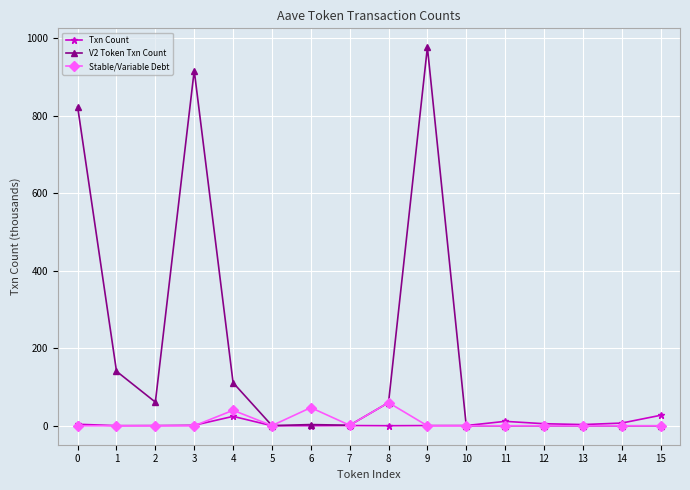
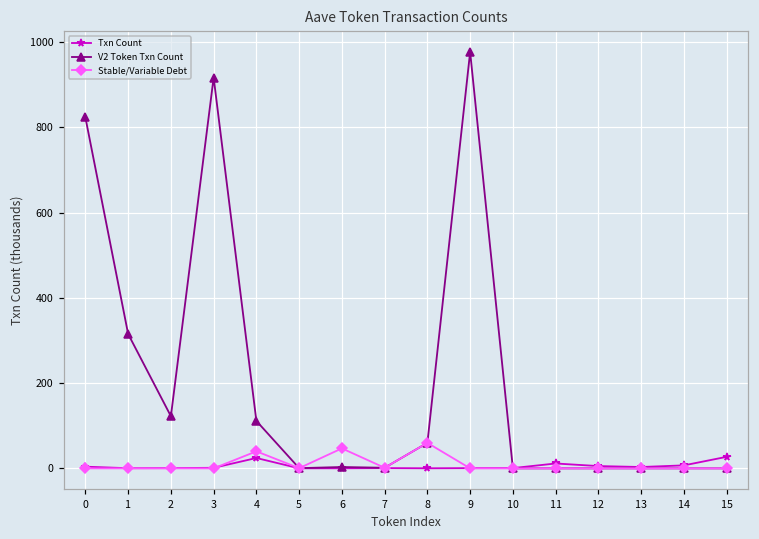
  {
    "Txn Count": {
      "4": 20,
      "8": 0,
      "11": 10,
      "14": 10,
      "15": 30
    },
    "V2 Token Txn Count": {
      "0": 820,
-     "1": 140,
-     "2": 60,
+     "1": 320,
+     "2": 120,
      "3": 920,
      "4": 110,
      "9": 980
    },
    "Stable/Variable Debt": {
      "4": 40,
      "6": 50
    }
  }
